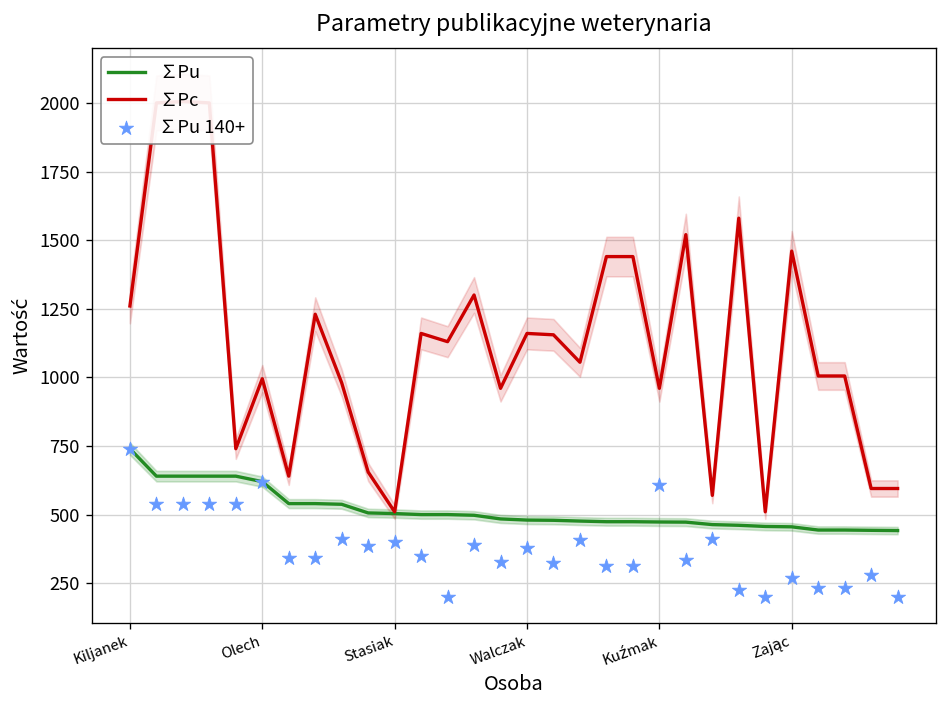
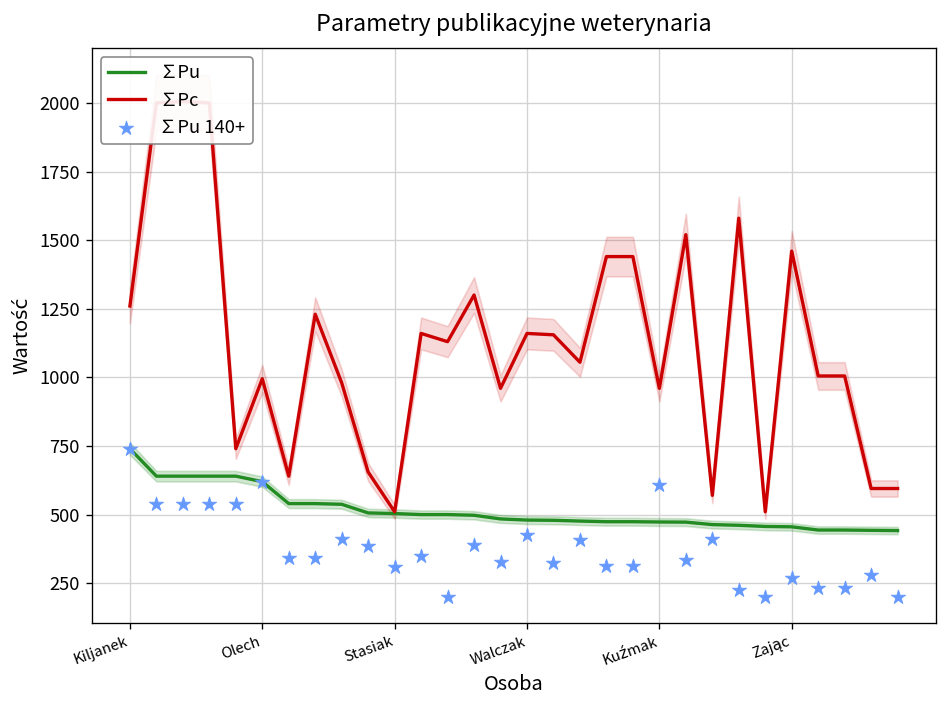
  {
    "∑Pu 140+": {
-     "Stasiak": 400,
-     "Walczak": 380
+     "Stasiak": 310,
+     "Walczak": 420
    }
  }
